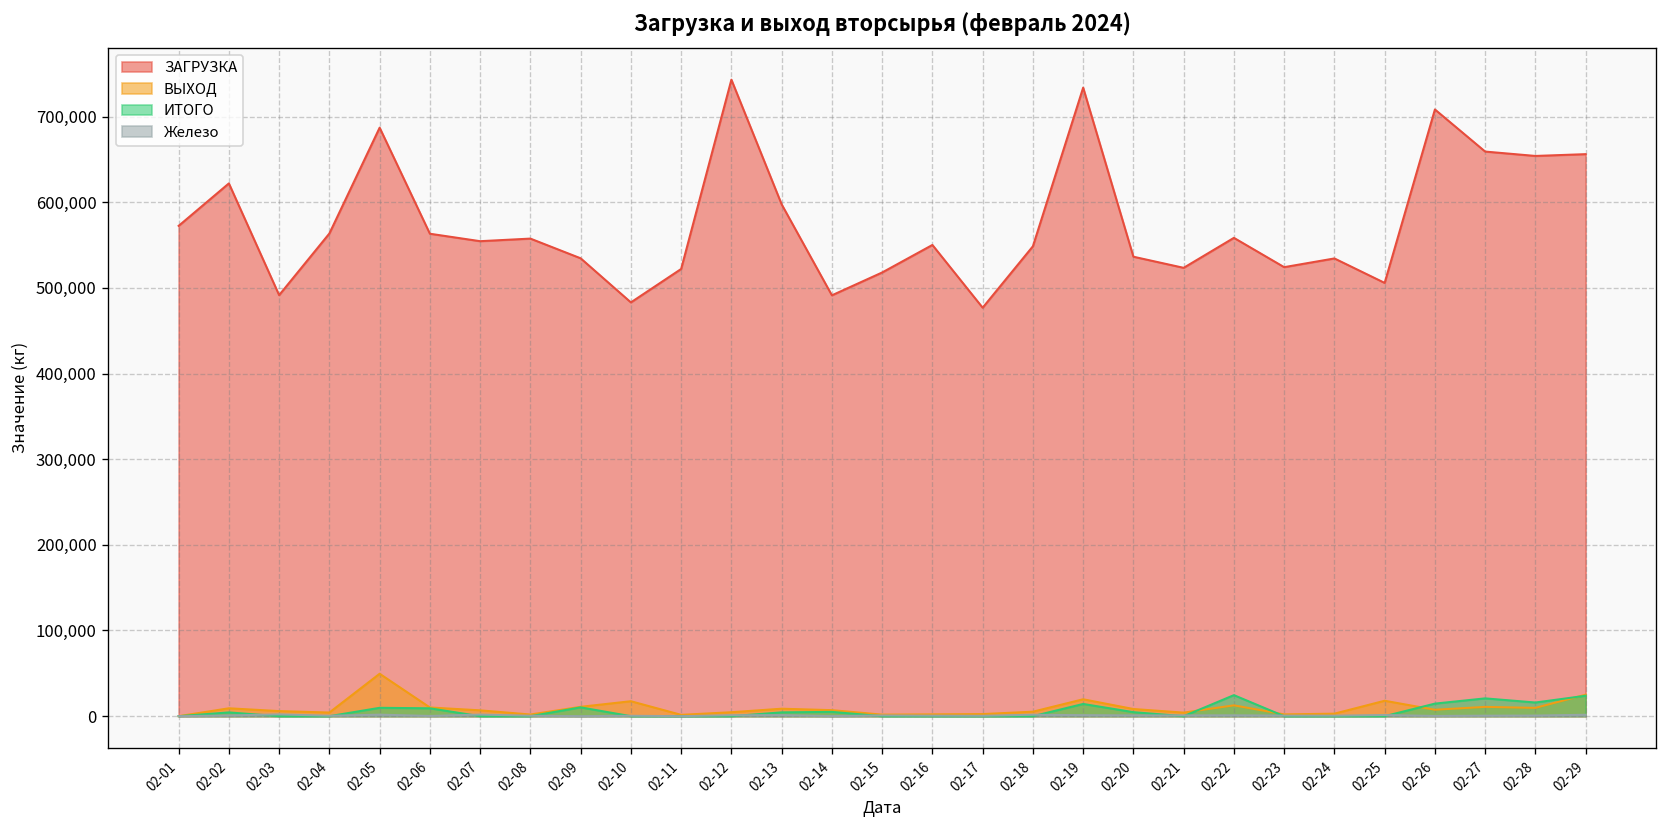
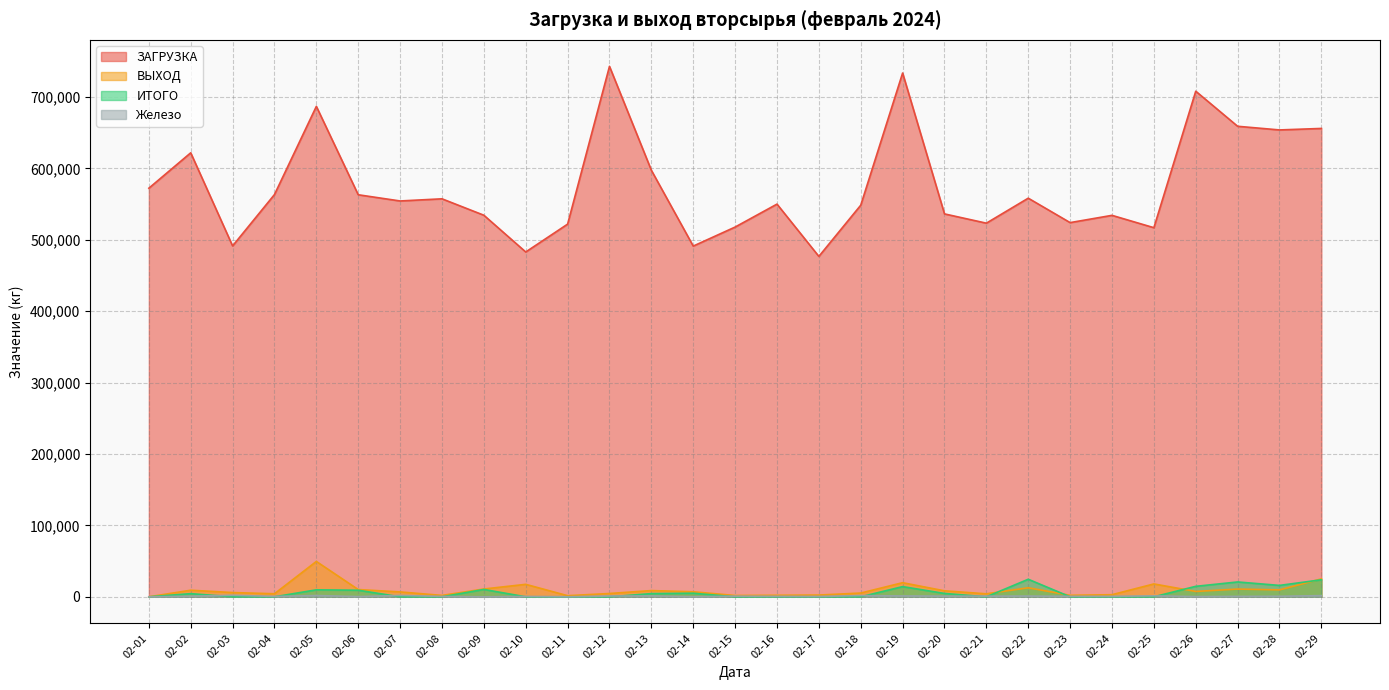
  {
    "ЗАГРУЗКА": {
      "02-01": "570,000",
      "02-02": "620,000",
      "02-03": "490,000",
      "02-04": "560,000",
      "02-05": "690,000",
      "02-06": "560,000",
      "02-07": "550,000",
      "02-08": "560,000",
      "02-09": "530,000",
      "02-10": "480,000",
      "02-11": "520,000",
      "02-12": "740,000",
      "02-13": "600,000",
      "02-14": "490,000",
      "02-15": "520,000",
      "02-16": "550,000",
      "02-17": "480,000",
      "02-18": "550,000",
      "02-19": "730,000",
      "02-20": "540,000",
      "02-21": "520,000",
      "02-22": "560,000",
      "02-23": "520,000",
      "02-24": "530,000",
-     "02-25": "510,000",
+     "02-25": "520,000",
      "02-26": "710,000",
      "02-27": "660,000",
      "02-28": "650,000",
      "02-29": "660,000"
    },
    "ВЫХОД": {
      "02-02": "10,000",
      "02-03": "10,000",
      "02-04": "0",
      "02-05": "50,000",
      "02-07": "10,000",
      "02-10": "20,000",
      "02-13": "10,000",
      "02-18": "10,000",
      "02-19": "20,000",
      "02-20": "10,000",
      "02-22": "10,000",
      "02-25": "20,000",
      "02-26": "10,000",
      "02-27": "10,000",
      "02-28": "10,000"
    },
    "ИТОГО": {
      "02-05": "10,000",
      "02-19": "10,000",
      "02-20": "0",
      "02-22": "20,000",
      "02-26": "10,000",
      "02-27": "20,000",
      "02-28": "20,000"
    },
    "Железо": {
      "02-05": "0",
      "02-06": "0",
      "02-09": "0",
      "02-14": "0",
      "02-19": "0",
      "02-20": "0",
      "02-22": "0",
      "02-26": "0",
      "02-27": "0",
      "02-28": "0",
      "02-29": "0"
    }
  }
